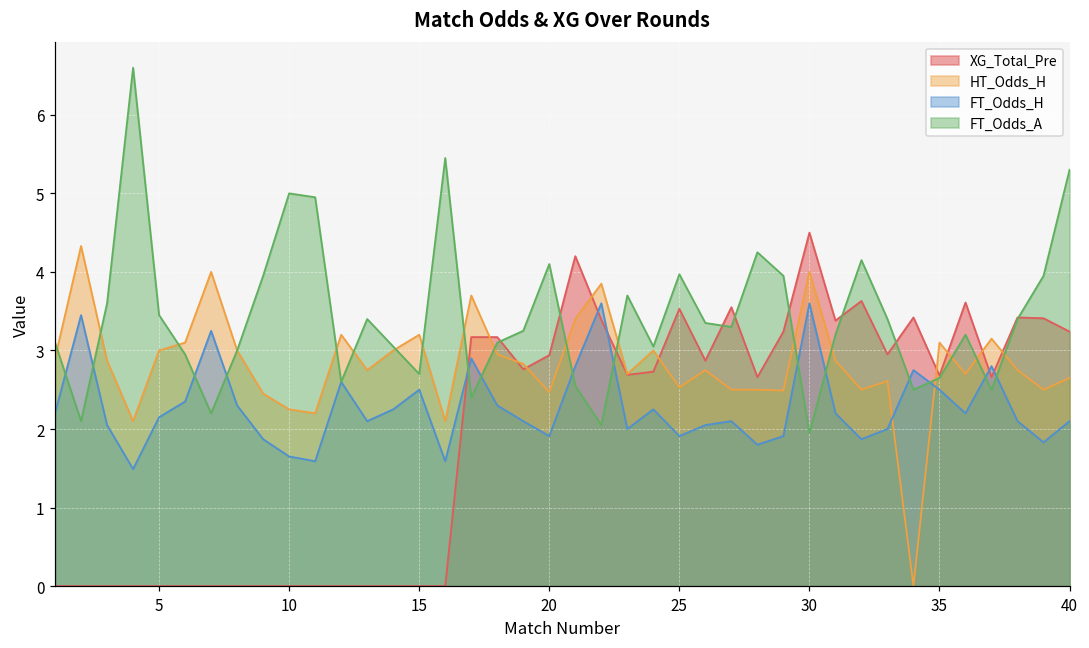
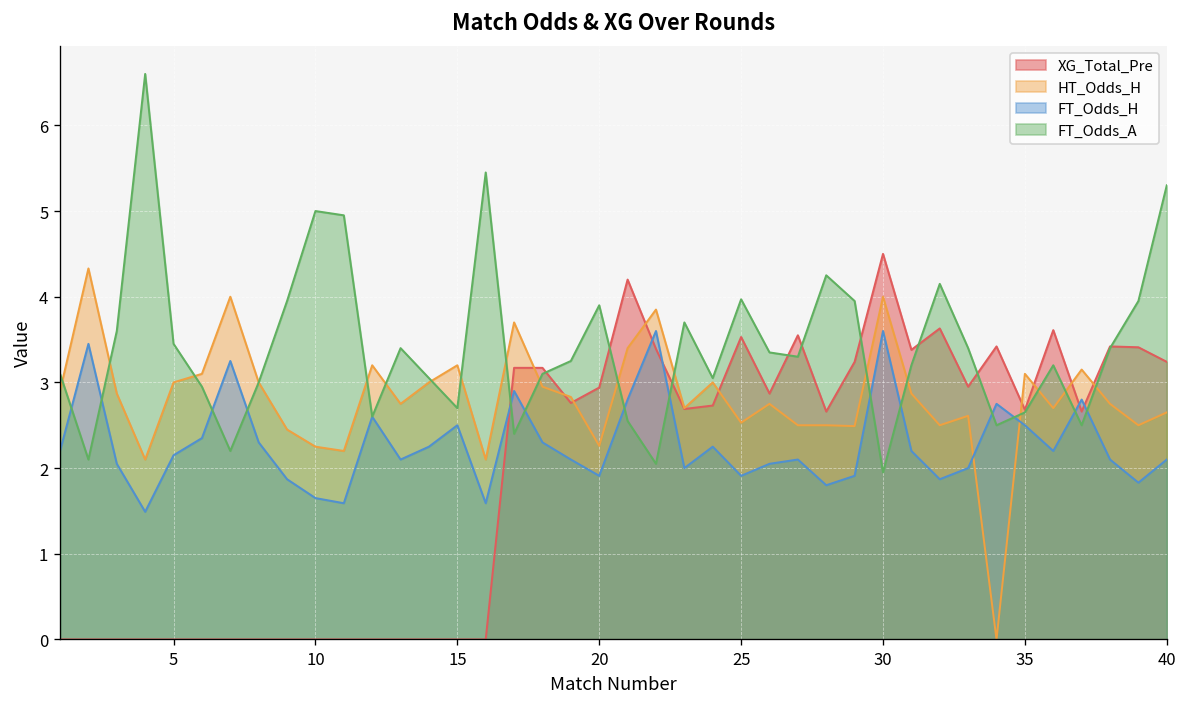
  {
    "XG_Total_Pre": {
      "5": 0.0,
      "10": 0.0,
      "15": 0.0,
      "20": 2.9,
      "25": 3.5,
      "30": 4.5,
      "40": 3.2
    },
    "HT_Odds_H": {
      "5": 3.0,
      "10": 2.3,
      "15": 3.2,
-     "20": 2.5,
+     "20": 2.3,
      "25": 2.5,
      "30": 4.0,
      "35": 3.1,
      "40": 2.7
    },
    "FT_Odds_H": {
      "5": 2.2,
      "10": 1.7,
      "15": 2.5,
      "20": 1.9,
      "25": 1.9,
      "30": 3.6,
      "35": 2.5,
      "40": 2.1
    },
    "FT_Odds_A": {
      "5": 3.5,
      "10": 5.0,
      "15": 2.7,
-     "20": 4.1,
+     "20": 3.9,
      "25": 4.0,
      "30": 2.0,
      "40": 5.3
    }
  }
